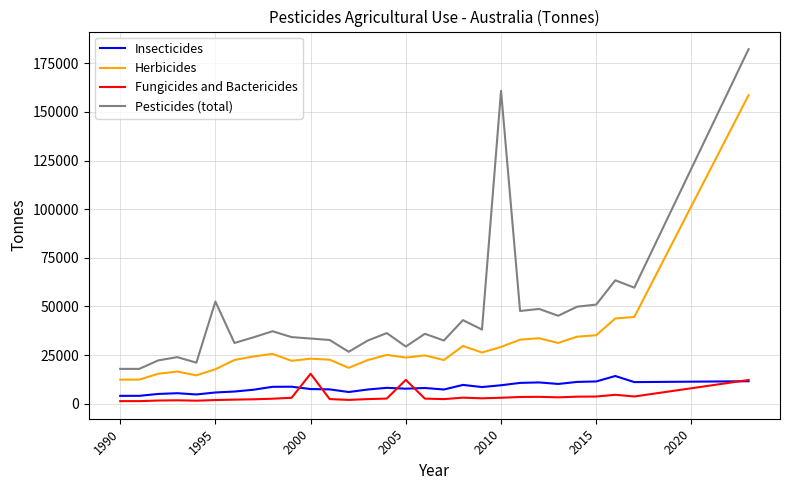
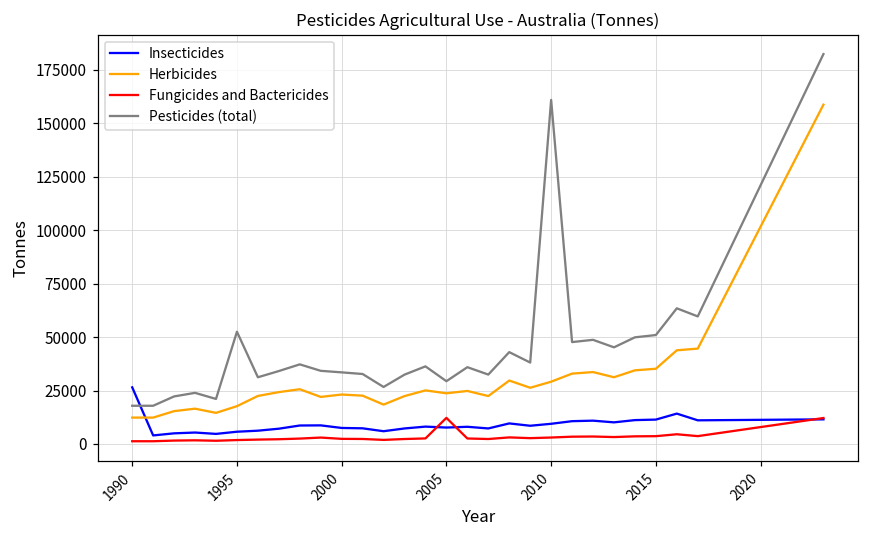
  {
    "Insecticides": {
-     "1990": 4000,
+     "1990": 26000,
      "1995": 6000,
      "2000": 7000,
      "2005": 8000,
      "2010": 9000,
      "2015": 11000,
      "2020": 11000
    },
    "Herbicides": {
      "1990": 12000,
      "1995": 18000,
      "2000": 23000,
      "2005": 24000,
      "2010": 29000,
      "2015": 35000,
      "2020": 102000
    },
    "Fungicides and Bactericides": {
      "1990": 1000,
      "1995": 2000,
-     "2000": 15000,
+     "2000": 2000,
      "2005": 12000,
      "2010": 3000,
      "2015": 4000,
      "2020": 8000
    },
    "Pesticides (total)": {
      "1990": 18000,
      "1995": 52000,
      "2000": 33000,
      "2005": 29000,
      "2010": 161000,
      "2015": 51000,
      "2020": 121000
    }
  }
